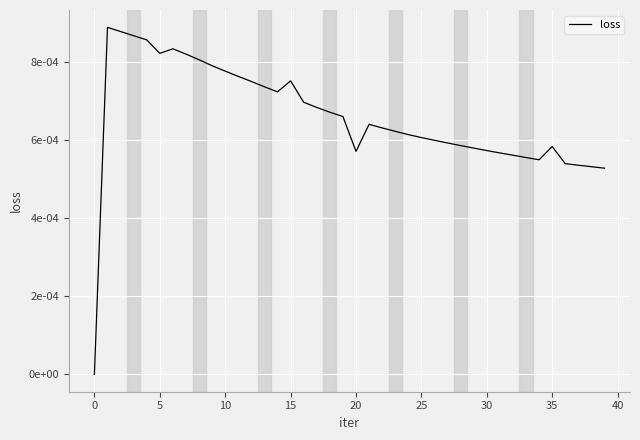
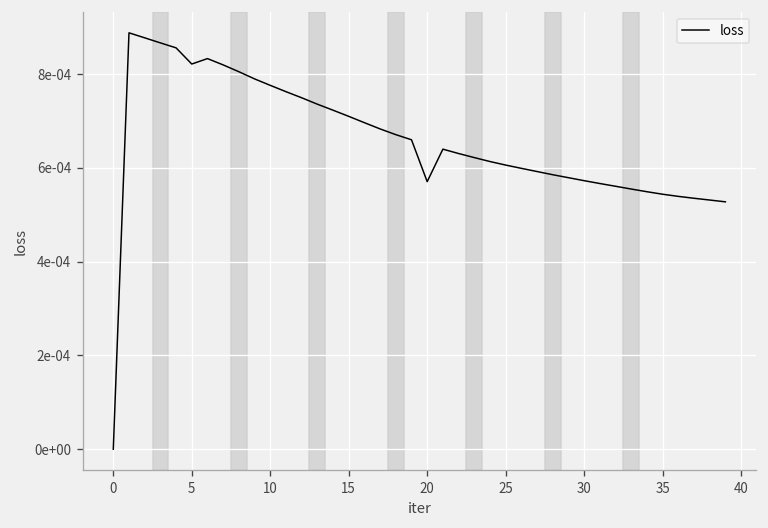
  {
    "0": 0.00000,
    "5": 0.00082,
    "10": 0.00078,
-   "15": 0.00075,
+   "15": 0.00071,
    "20": 0.00057,
    "25": 0.00061,
    "30": 0.00057,
-   "35": 0.00058
+   "35": 0.00054
  }
